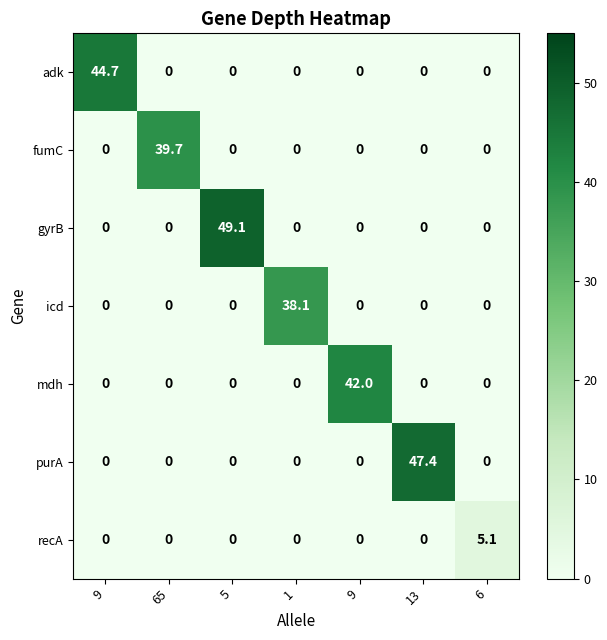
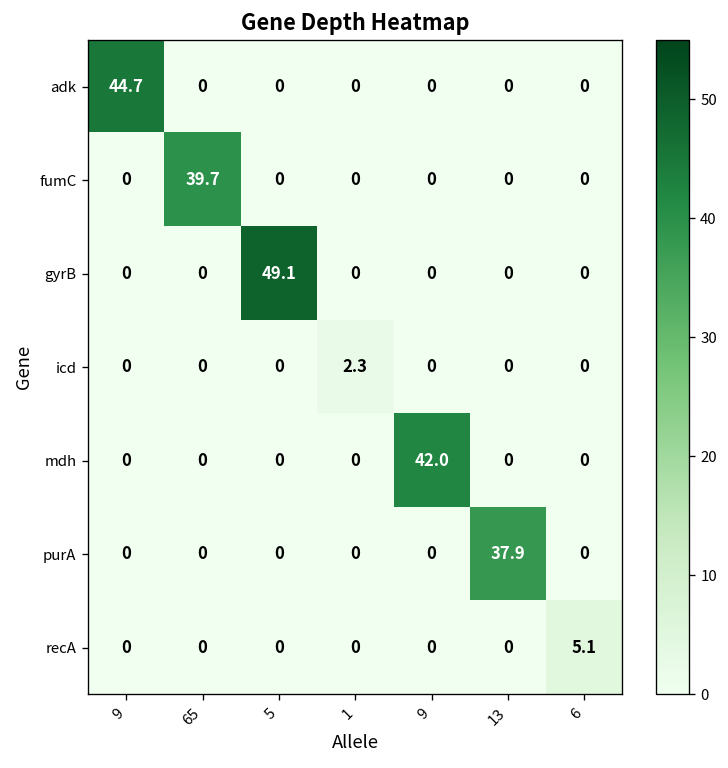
  {
    "adk": {
      "65": 0,
      "5": 0,
      "1": 0,
      "13": 0,
      "6": 0
    },
    "fumC": {
      "65": 39.7,
      "5": 0,
      "1": 0,
      "13": 0,
      "6": 0
    },
    "gyrB": {
      "65": 0,
      "5": 49.1,
      "1": 0,
      "13": 0,
      "6": 0
    },
    "icd": {
      "65": 0,
      "5": 0,
-     "1": 38.1,
+     "1": 2.3,
      "13": 0,
      "6": 0
    },
    "mdh": {
      "65": 0,
      "5": 0,
      "1": 0,
      "13": 0,
      "6": 0
    },
    "purA": {
      "65": 0,
      "5": 0,
      "1": 0,
-     "13": 47.4,
+     "13": 37.9,
      "6": 0
    },
    "recA": {
      "65": 0,
      "5": 0,
      "1": 0,
      "13": 0,
      "6": 5.1
    }
  }
